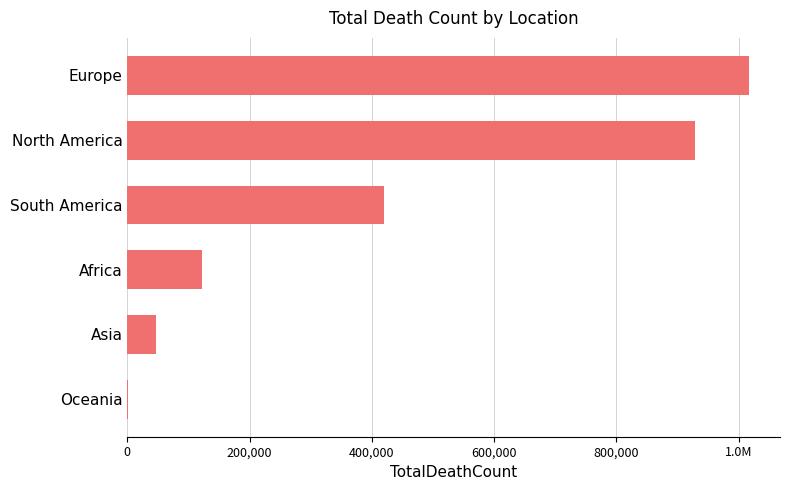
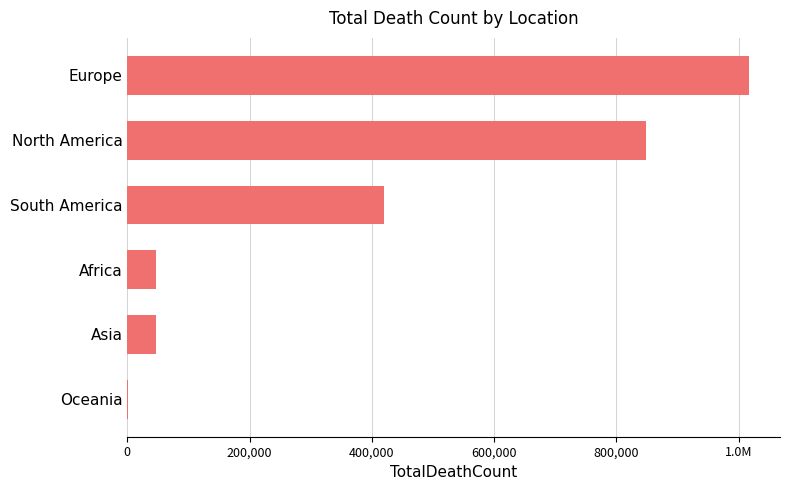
  {
    "Europe": "1,020,000",
-   "North America": "930,000",
+   "North America": "850,000",
    "South America": "420,000",
-   "Africa": "120,000",
+   "Africa": "50,000",
    "Asia": "50,000"
  }
